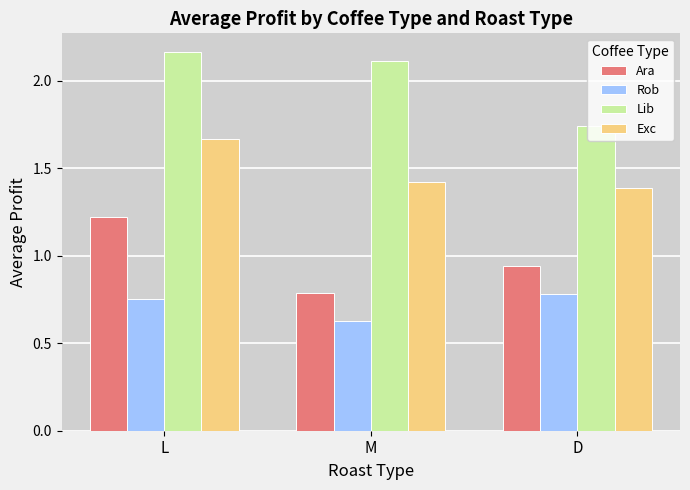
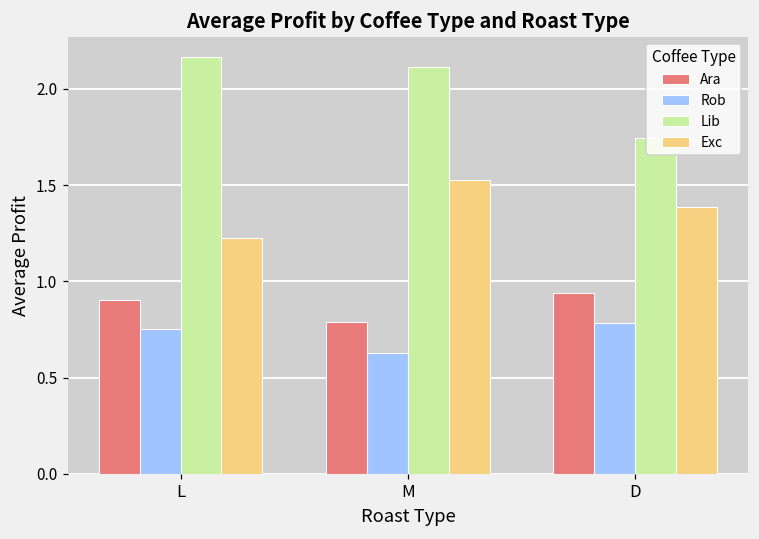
  {
    "Ara": {
-     "L": 1.22,
+     "L": 0.90,
      "M": 0.79,
      "D": 0.94
    },
    "Rob": {
      "L": 0.75,
      "M": 0.63,
      "D": 0.78
    },
    "Lib": {
      "L": 2.16,
      "M": 2.11
    },
    "Exc": {
-     "L": 1.67,
-     "M": 1.42,
+     "L": 1.22,
+     "M": 1.53,
      "D": 1.39
    }
  }
